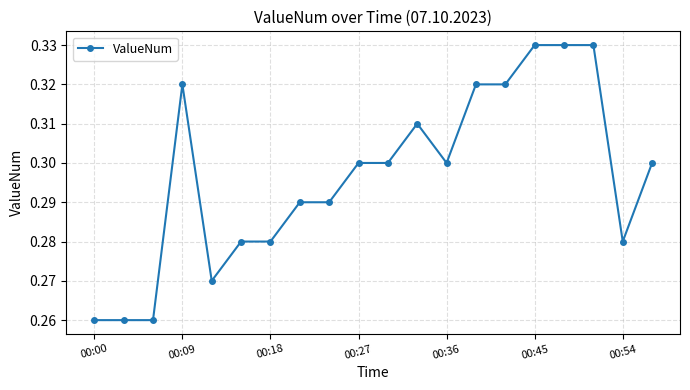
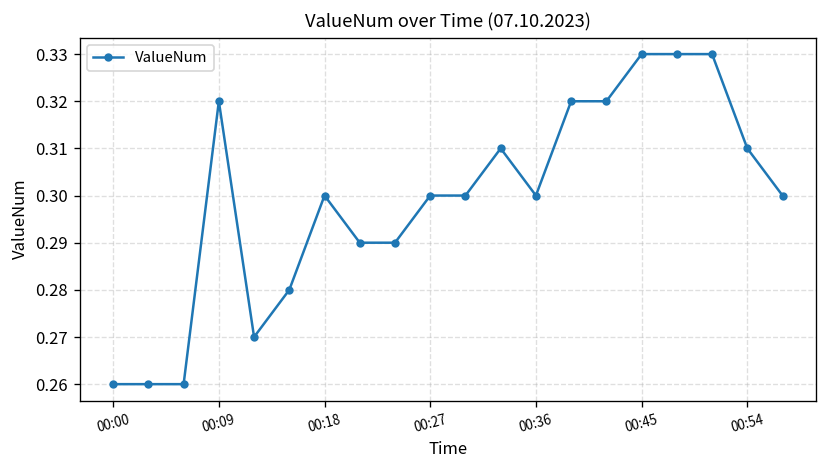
  {
    "00:00": 0.26,
    "00:09": 0.32,
-   "00:18": 0.28,
+   "00:18": 0.30,
    "00:27": 0.30,
    "00:36": 0.30,
    "00:45": 0.33,
-   "00:54": 0.28
+   "00:54": 0.31
  }
